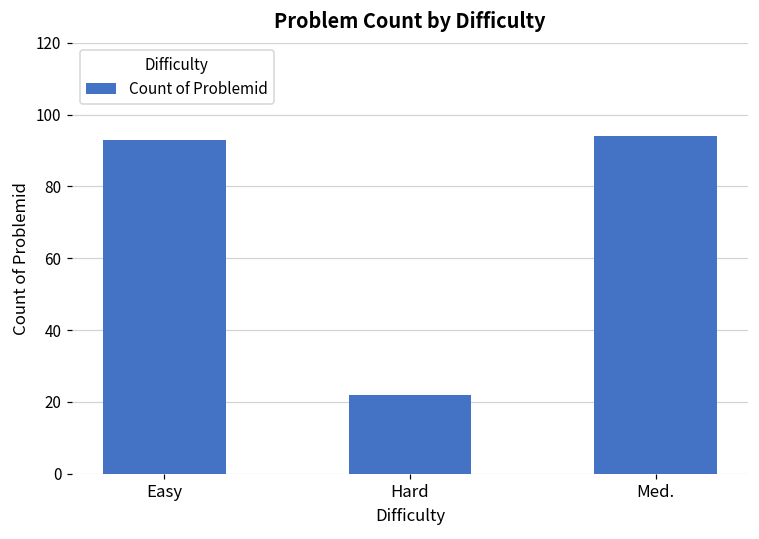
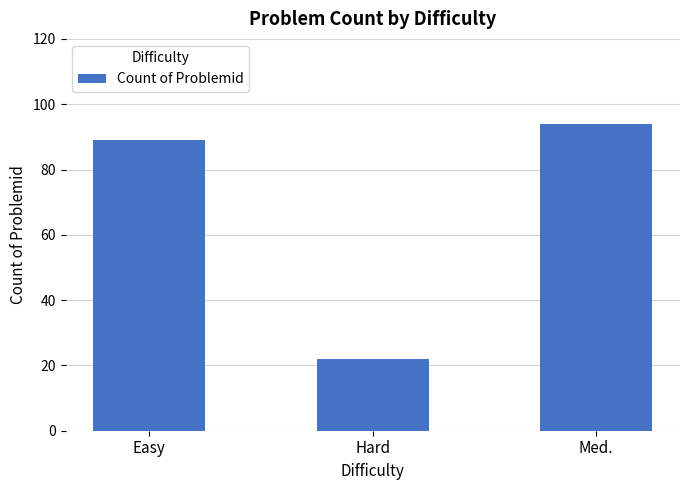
  {
-   "Easy": 93,
+   "Easy": 89,
    "Hard": 22,
    "Med.": 94
  }
